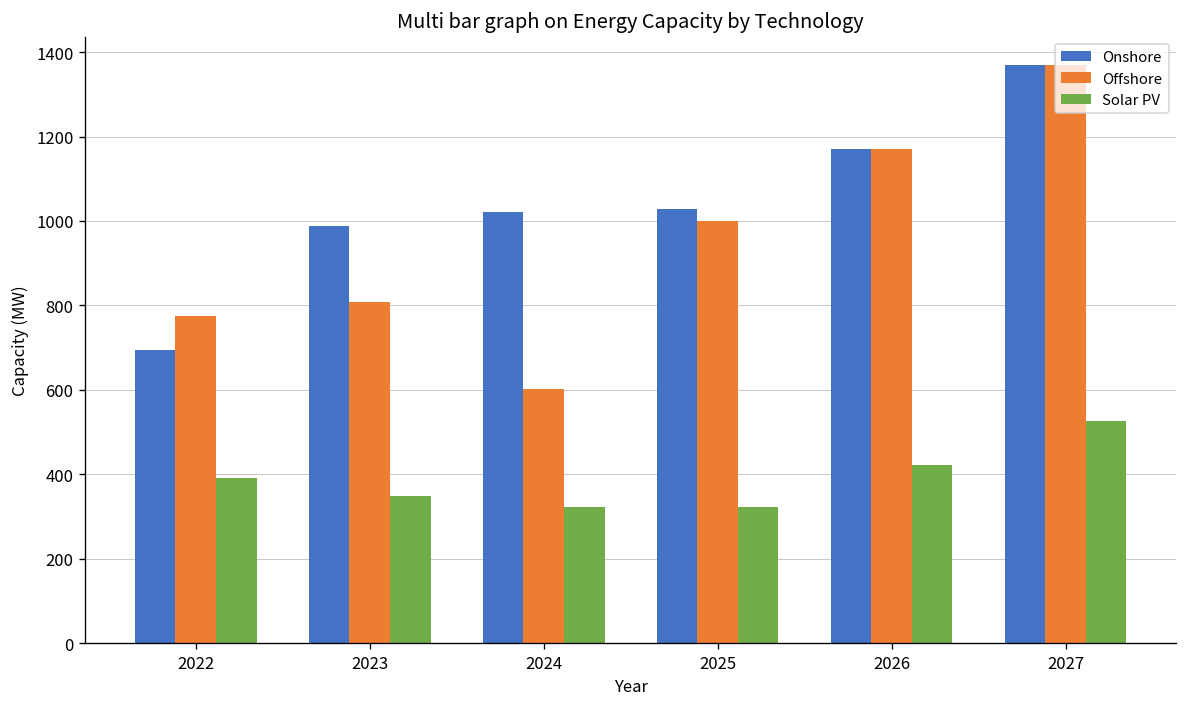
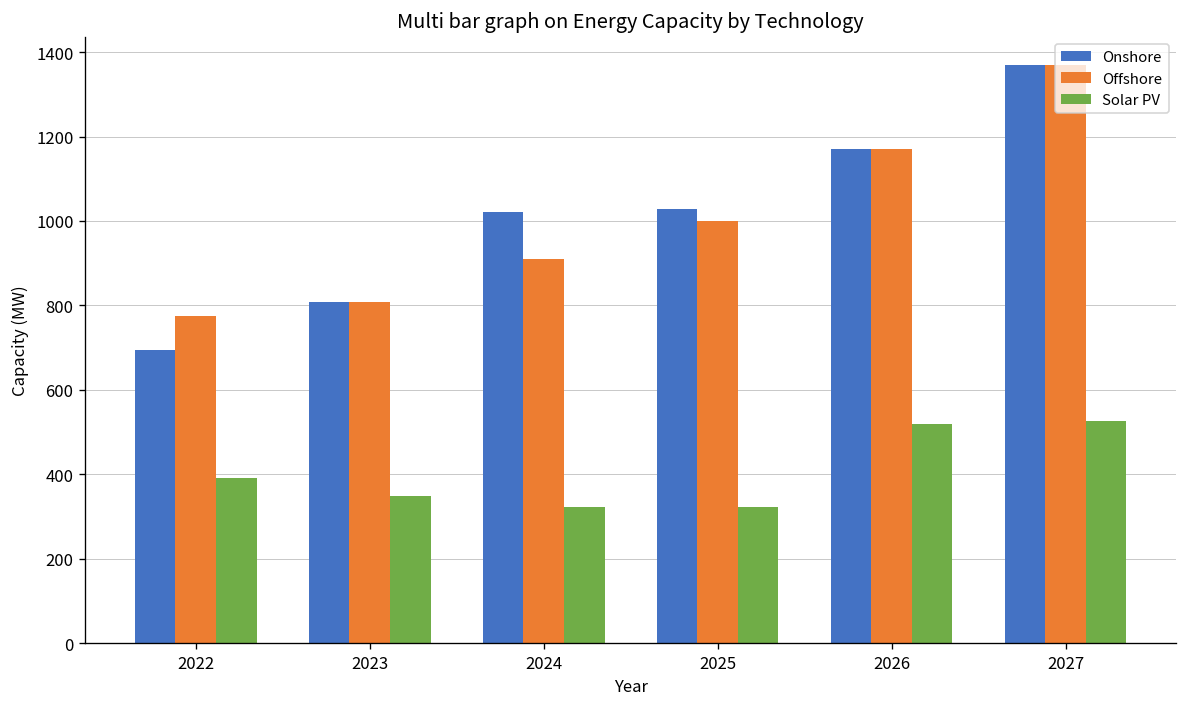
  {
    "Onshore": {
      "2022": 700,
-     "2023": 990,
+     "2023": 810,
      "2024": 1020,
      "2025": 1030,
      "2026": 1170,
      "2027": 1370
    },
    "Offshore": {
      "2022": 770,
      "2023": 810,
-     "2024": 600,
+     "2024": 910,
      "2025": 1000,
      "2026": 1170
    },
    "Solar PV": {
      "2022": 390,
      "2023": 350,
      "2024": 320,
      "2025": 320,
-     "2026": 420,
+     "2026": 520,
      "2027": 530
    }
  }
